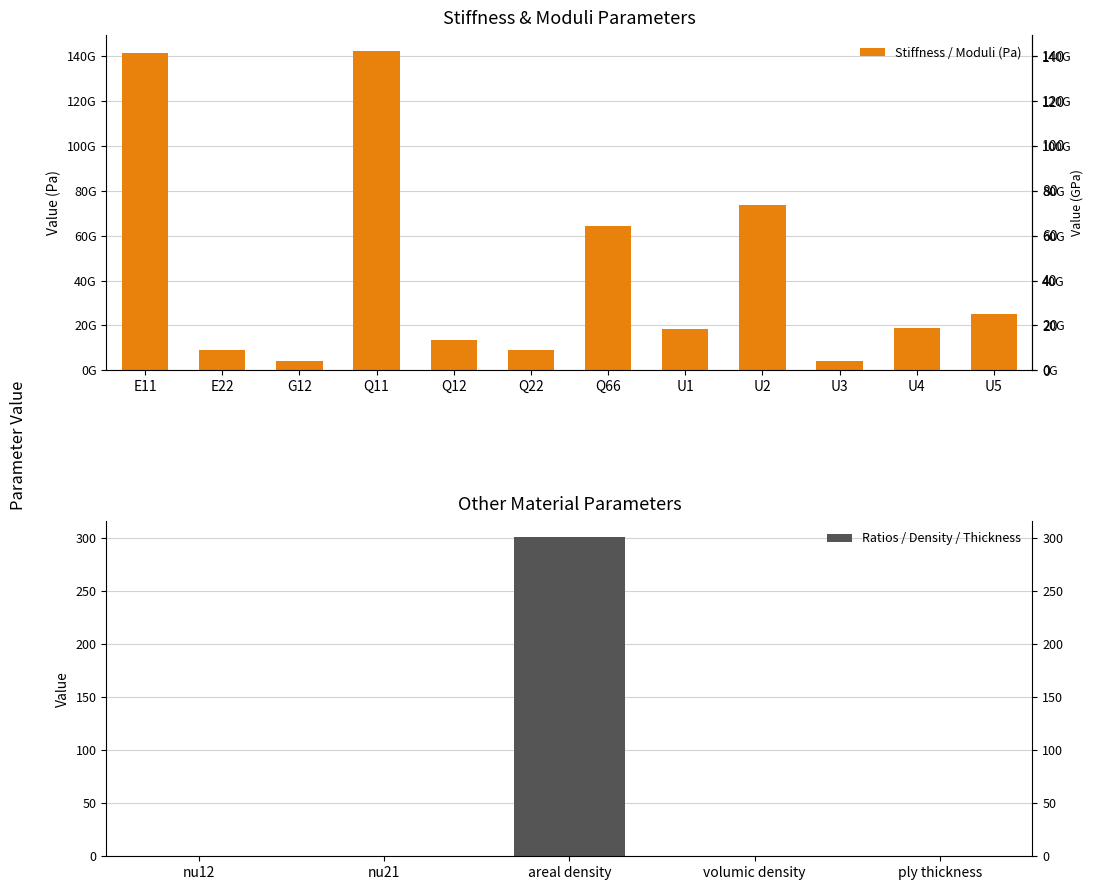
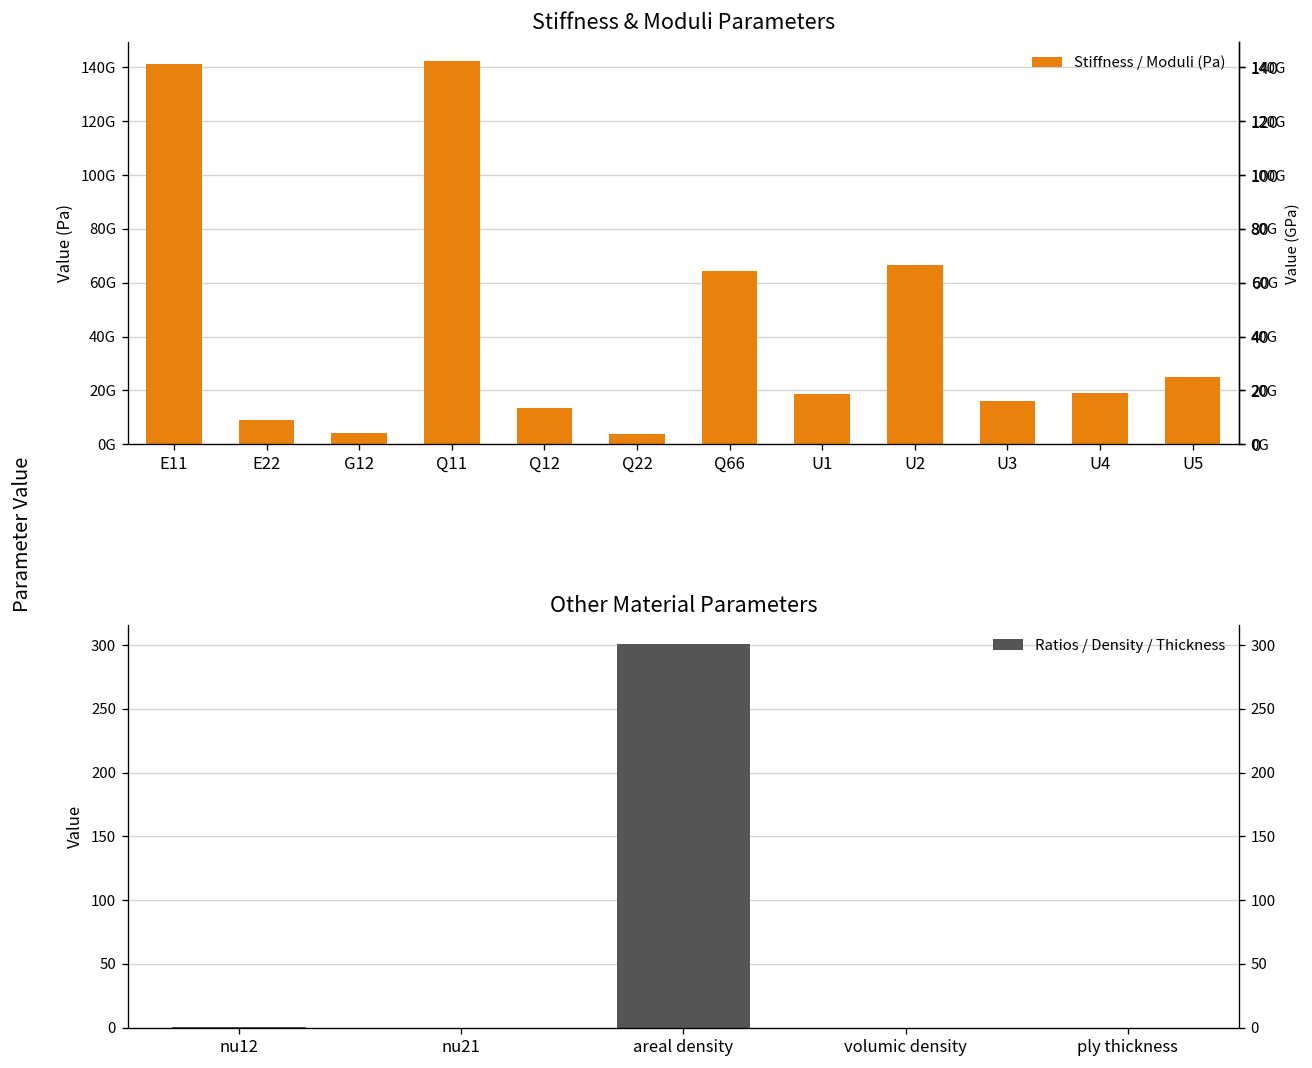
  {
    "Stiffness & Moduli Parameters": {
      "E11": 141000000000,
      "E22": 9000000000,
      "G12": 4000000000,
      "Q11": 142000000000,
      "Q12": 13000000000,
-     "Q22": 9000000000,
+     "Q22": 4000000000,
      "Q66": 64000000000,
      "U1": 19000000000,
-     "U2": 74000000000,
-     "U3": 4000000000,
+     "U2": 67000000000,
+     "U3": 16000000000,
      "U4": 19000000000,
      "U5": 25000000000
    },
    "Other Material Parameters": {
      "areal density": 301,
      "volumic density": 0
    }
  }
